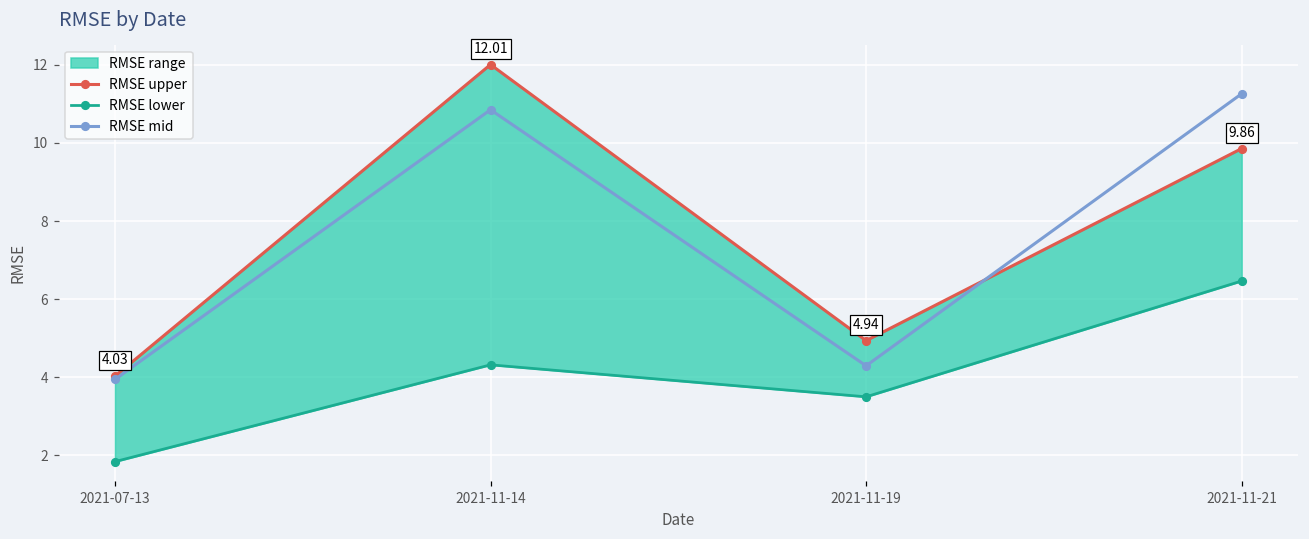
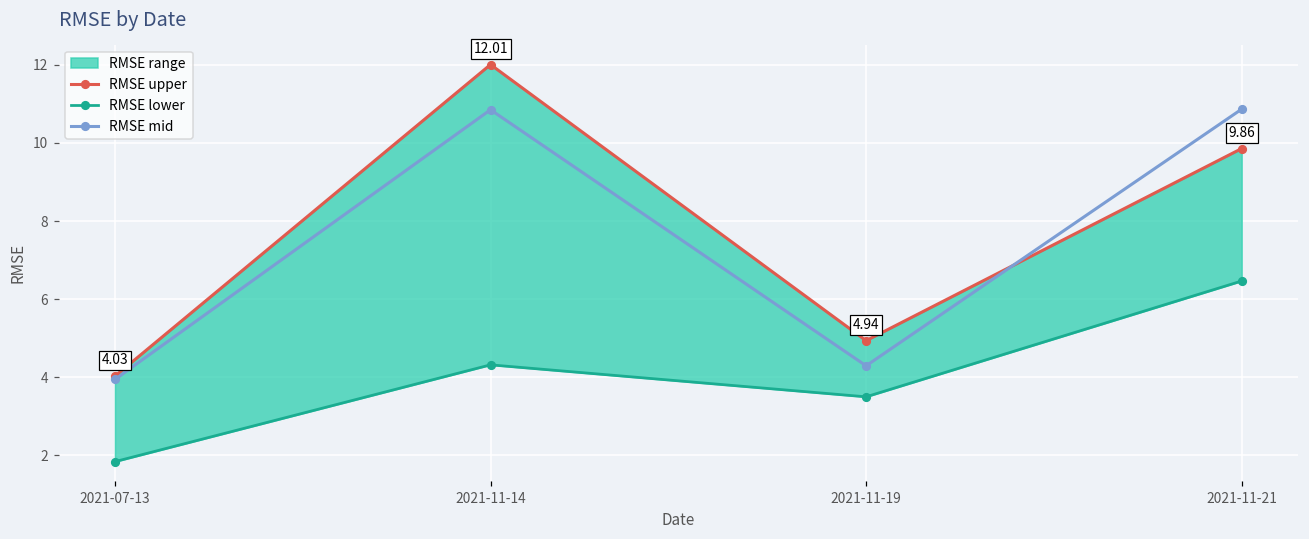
  {
    "RMSE mid": {
      "2021-07-13": 3.9,
      "2021-11-14": 10.9,
      "2021-11-19": 4.3,
-     "2021-11-21": 11.3
+     "2021-11-21": 10.9
    }
  }
